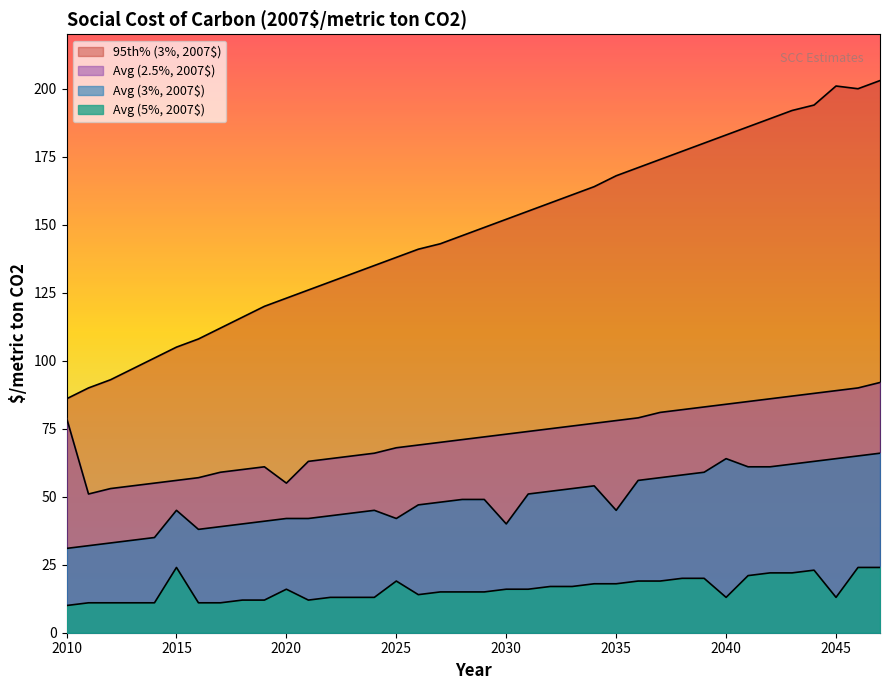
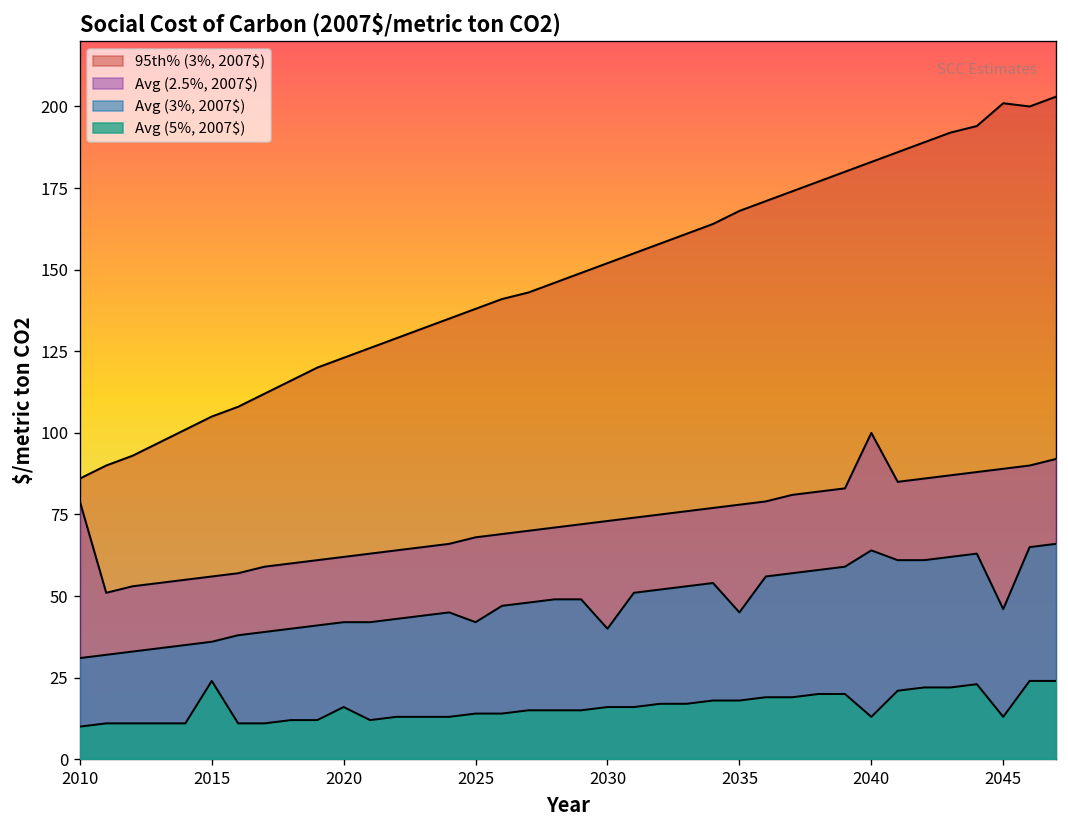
  {
    "95th% (3%, 2007$)": {
      "2010": 86,
      "2015": 105,
      "2020": 123,
      "2025": 138,
      "2030": 152,
      "2035": 168,
      "2040": 183,
      "2045": 201
    },
    "Avg (2.5%, 2007$)": {
      "2010": 79,
      "2015": 56,
-     "2020": 55,
+     "2020": 62,
      "2025": 68,
      "2030": 73,
      "2035": 78,
-     "2040": 84,
+     "2040": 100,
      "2045": 89
    },
    "Avg (3%, 2007$)": {
      "2010": 31,
-     "2015": 45,
+     "2015": 36,
      "2020": 42,
      "2025": 42,
      "2030": 40,
      "2035": 45,
      "2040": 64,
-     "2045": 64
+     "2045": 46
    },
    "Avg (5%, 2007$)": {
      "2010": 10,
      "2015": 24,
      "2020": 16,
-     "2025": 19,
+     "2025": 14,
      "2030": 16,
      "2035": 18,
      "2040": 13,
      "2045": 13
    }
  }
